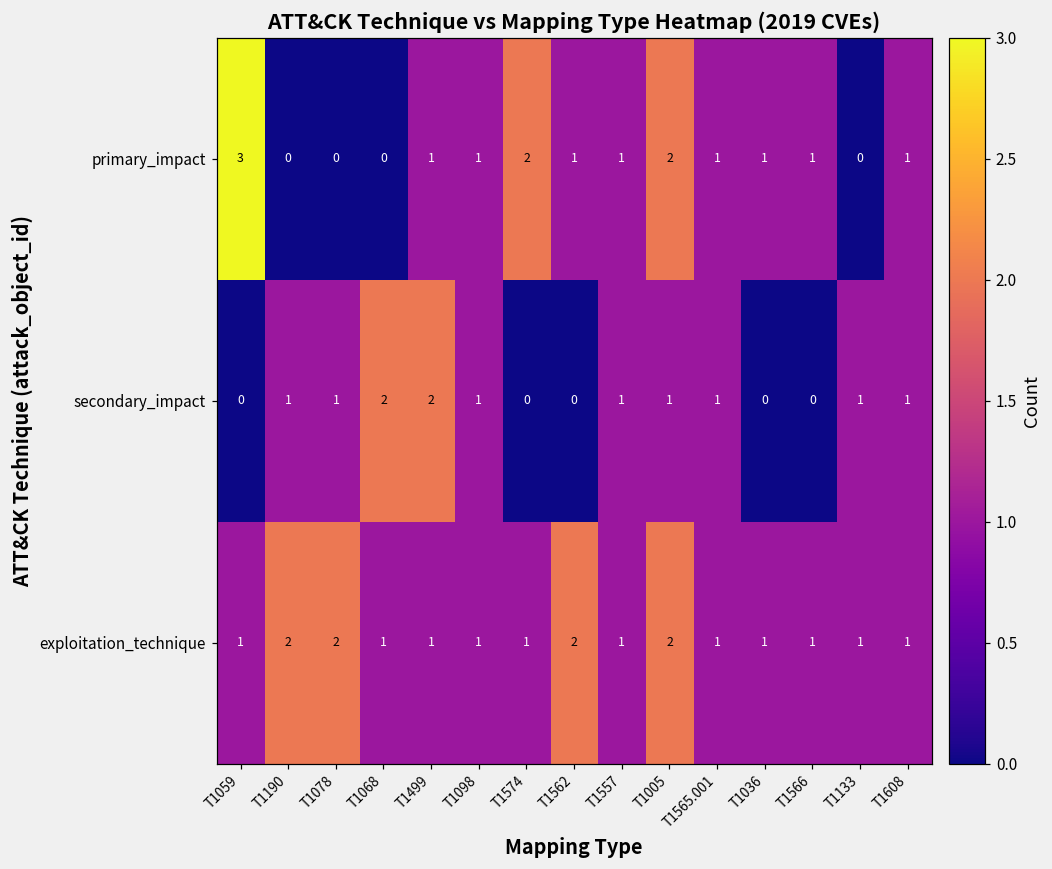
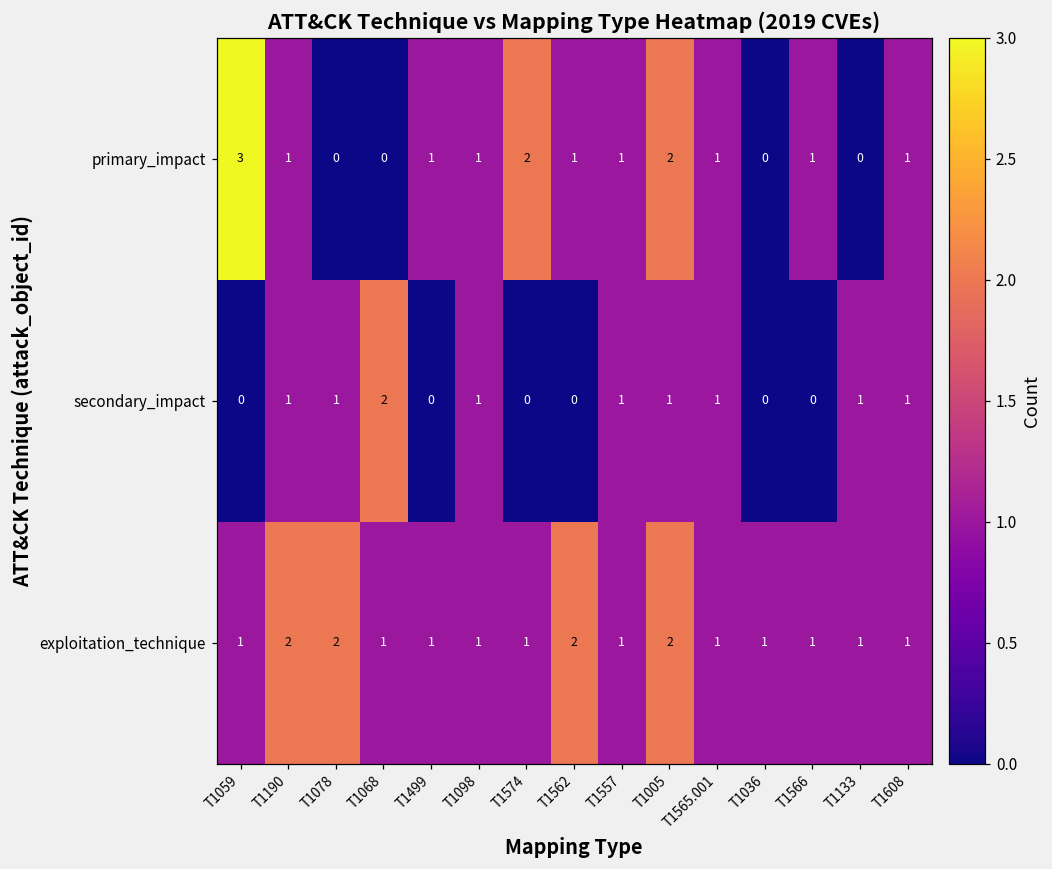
  {
    "primary_impact": {
      "T1059": 3,
-     "T1190": 0,
+     "T1190": 1,
      "T1078": 0,
      "T1068": 0,
      "T1499": 1,
      "T1098": 1,
      "T1574": 2,
      "T1562": 1,
      "T1557": 1,
      "T1005": 2,
      "T1565.001": 1,
-     "T1036": 1,
+     "T1036": 0,
      "T1566": 1,
      "T1133": 0,
      "T1608": 1
    },
    "secondary_impact": {
      "T1059": 0,
      "T1190": 1,
      "T1078": 1,
      "T1068": 2,
-     "T1499": 2,
+     "T1499": 0,
      "T1098": 1,
      "T1574": 0,
      "T1562": 0,
      "T1557": 1,
      "T1005": 1,
      "T1565.001": 1,
      "T1036": 0,
      "T1566": 0,
      "T1133": 1,
      "T1608": 1
    },
    "exploitation_technique": {
      "T1059": 1,
      "T1190": 2,
      "T1078": 2,
      "T1068": 1,
      "T1499": 1,
      "T1098": 1,
      "T1574": 1,
      "T1562": 2,
      "T1557": 1,
      "T1005": 2,
      "T1565.001": 1,
      "T1036": 1,
      "T1566": 1,
      "T1133": 1,
      "T1608": 1
    }
  }
